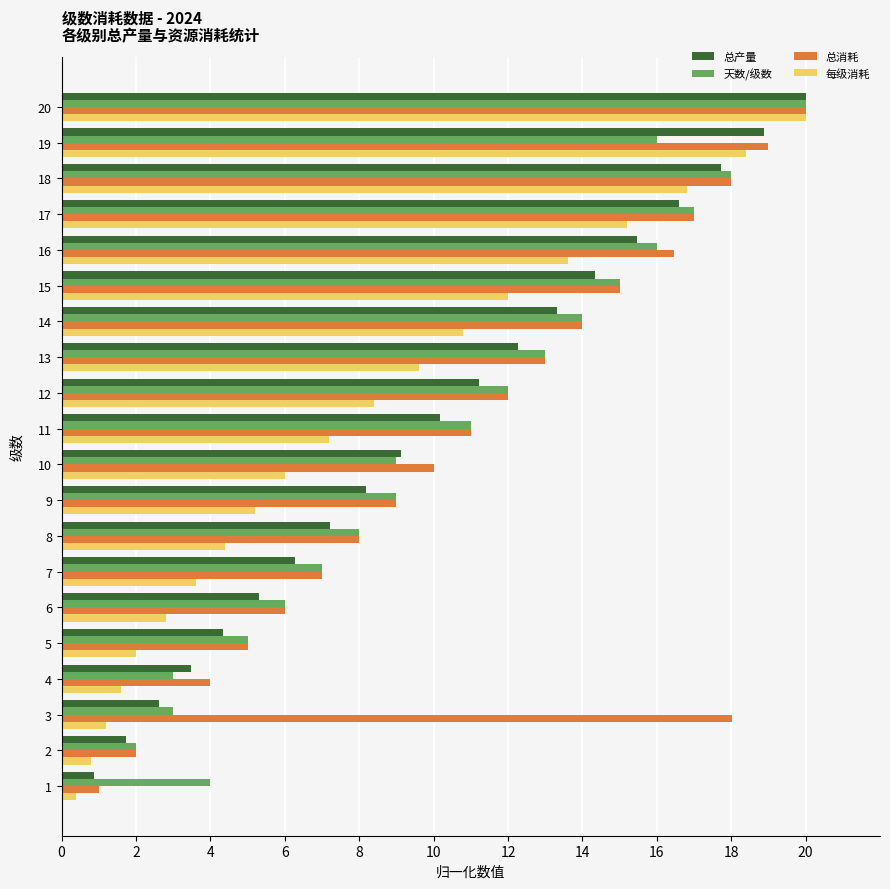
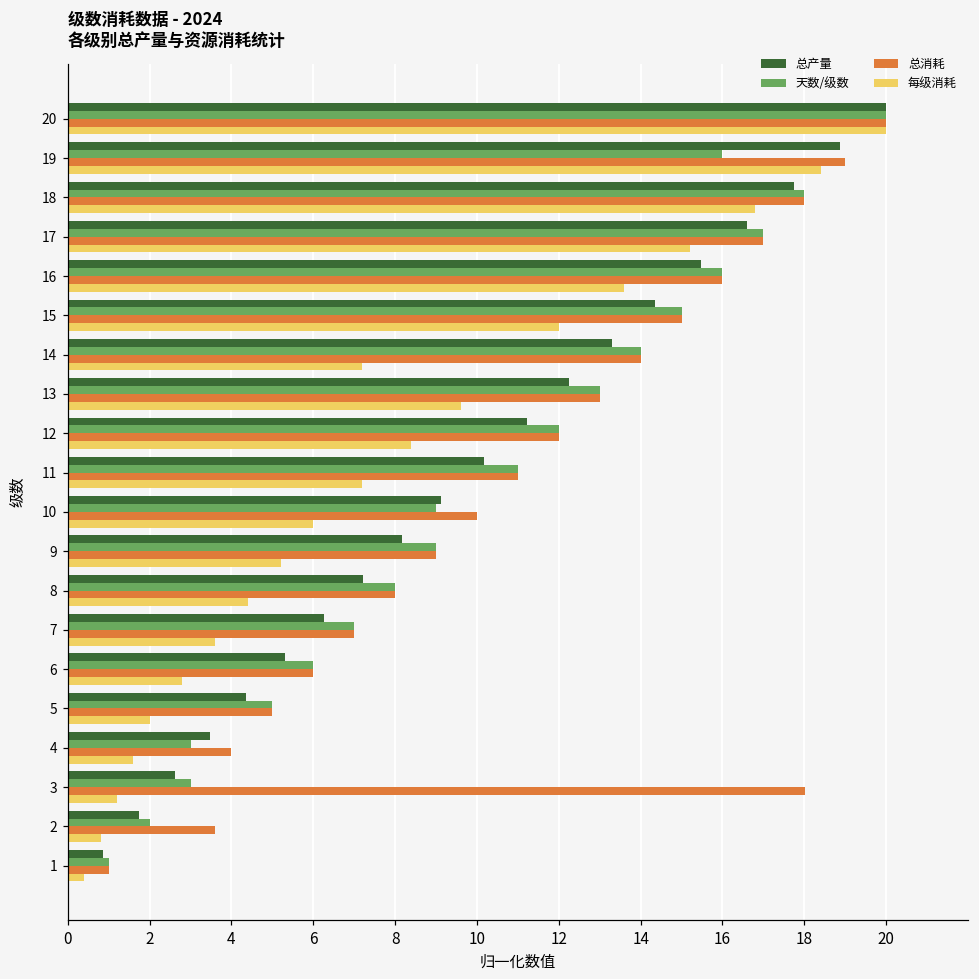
  {
    "总产量": {
      "20": 20.0,
      "19": 18.9,
      "18": 17.7,
      "17": 16.6,
      "16": 15.5,
      "15": 14.3,
      "14": 13.3,
      "13": 12.3,
      "12": 11.2,
      "11": 10.2,
      "10": 9.1,
      "9": 8.2,
      "8": 7.2,
      "7": 6.3,
      "6": 5.3,
      "5": 4.3,
      "4": 3.5,
      "3": 2.6,
      "2": 1.7,
      "1": 0.9
    },
    "天数/级数": {
      "20": 20,
      "19": 16,
      "18": 18,
      "17": 17,
      "16": 16,
      "15": 15,
      "14": 14,
      "13": 13,
      "12": 12,
      "11": 11,
      "10": 9,
      "9": 9,
      "8": 8,
      "7": 7,
      "6": 6,
      "5": 5,
      "4": 3,
      "3": 3,
      "2": 2,
-     "1": 4
+     "1": 1
    },
    "总消耗": {
      "20": 20.0,
      "19": 19.0,
      "18": 18.0,
      "17": 17.0,
-     "16": 16.5,
+     "16": 16.0,
      "15": 15.0,
      "14": 14.0,
      "13": 13.0,
      "12": 12.0,
      "11": 11.0,
      "10": 10.0,
      "9": 9.0,
      "8": 8.0,
      "7": 7.0,
      "6": 6.0,
      "5": 5.0,
      "4": 4.0,
      "3": 18.0,
-     "2": 2.0,
+     "2": 3.6,
      "1": 1.0
    },
    "每级消耗": {
      "20": 20.0,
      "19": 18.4,
      "18": 16.8,
      "17": 15.2,
      "16": 13.6,
      "15": 12.0,
-     "14": 10.8,
+     "14": 7.2,
      "13": 9.6,
      "12": 8.4,
      "11": 7.2,
      "10": 6.0,
      "9": 5.2,
      "8": 4.4,
      "7": 3.6,
      "6": 2.8,
      "5": 2.0,
      "4": 1.6,
      "3": 1.2,
      "2": 0.8,
      "1": 0.4
    }
  }
